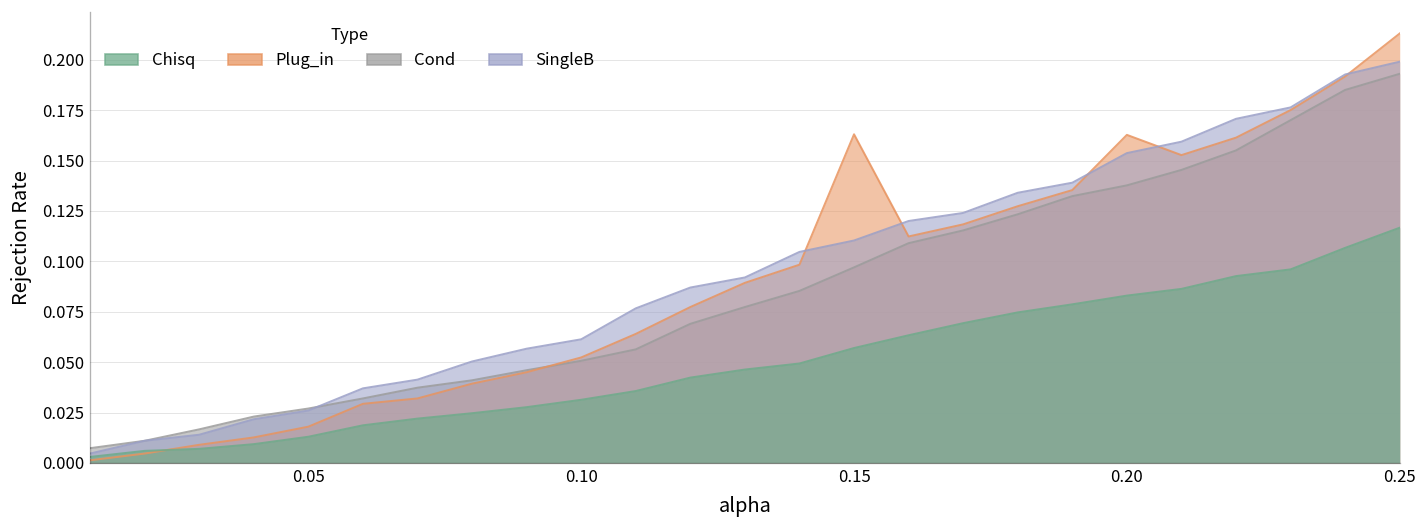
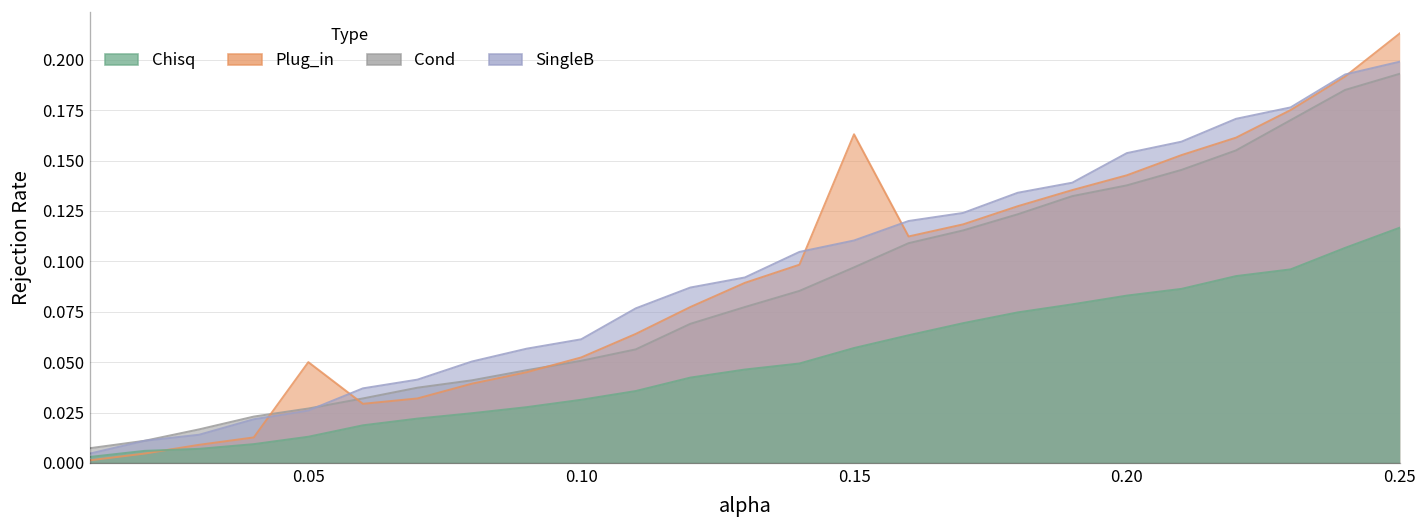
  {
    "Plug_in": {
-     "0.05": 0.018,
+     "0.05": 0.050,
      "0.10": 0.052,
      "0.15": 0.163,
-     "0.20": 0.163,
+     "0.20": 0.143,
      "0.25": 0.213
    }
  }
